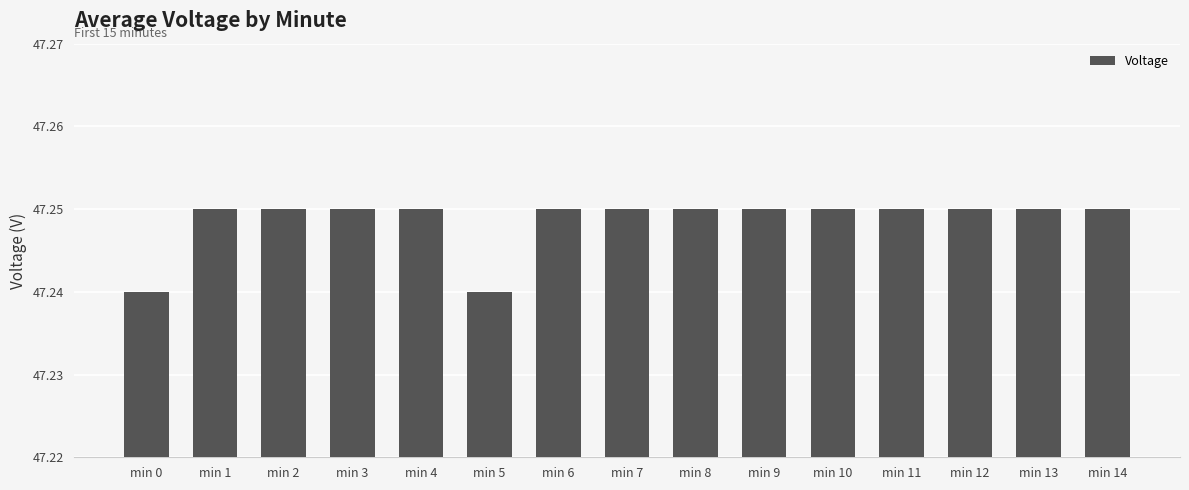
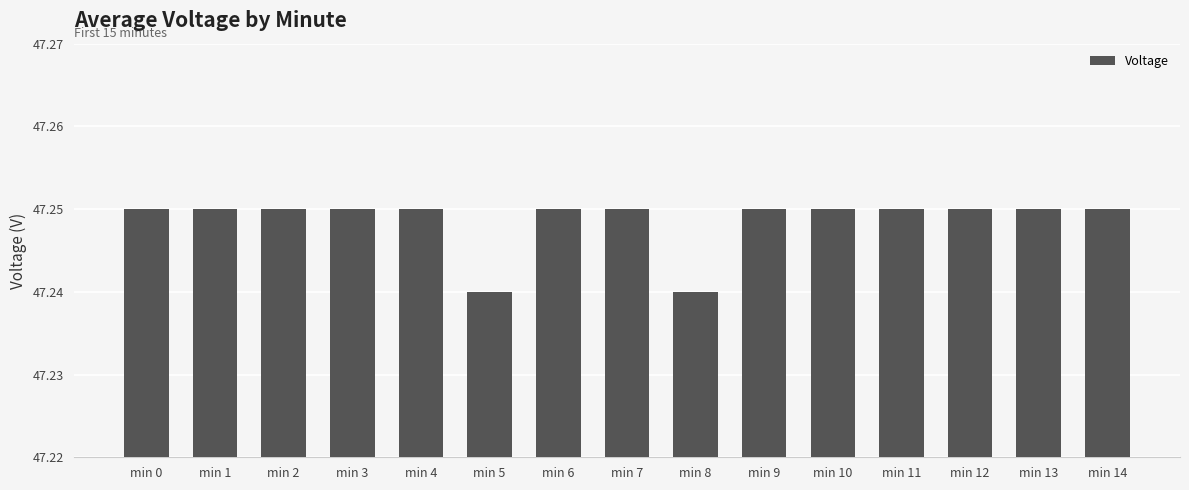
  {
-   "min 0": 47.24,
+   "min 0": 47.25,
    "min 1": 47.25,
    "min 2": 47.25,
    "min 3": 47.25,
    "min 4": 47.25,
    "min 5": 47.24,
    "min 6": 47.25,
    "min 7": 47.25,
-   "min 8": 47.25,
+   "min 8": 47.24,
    "min 9": 47.25,
    "min 10": 47.25,
    "min 11": 47.25,
    "min 12": 47.25,
    "min 13": 47.25,
    "min 14": 47.25
  }
